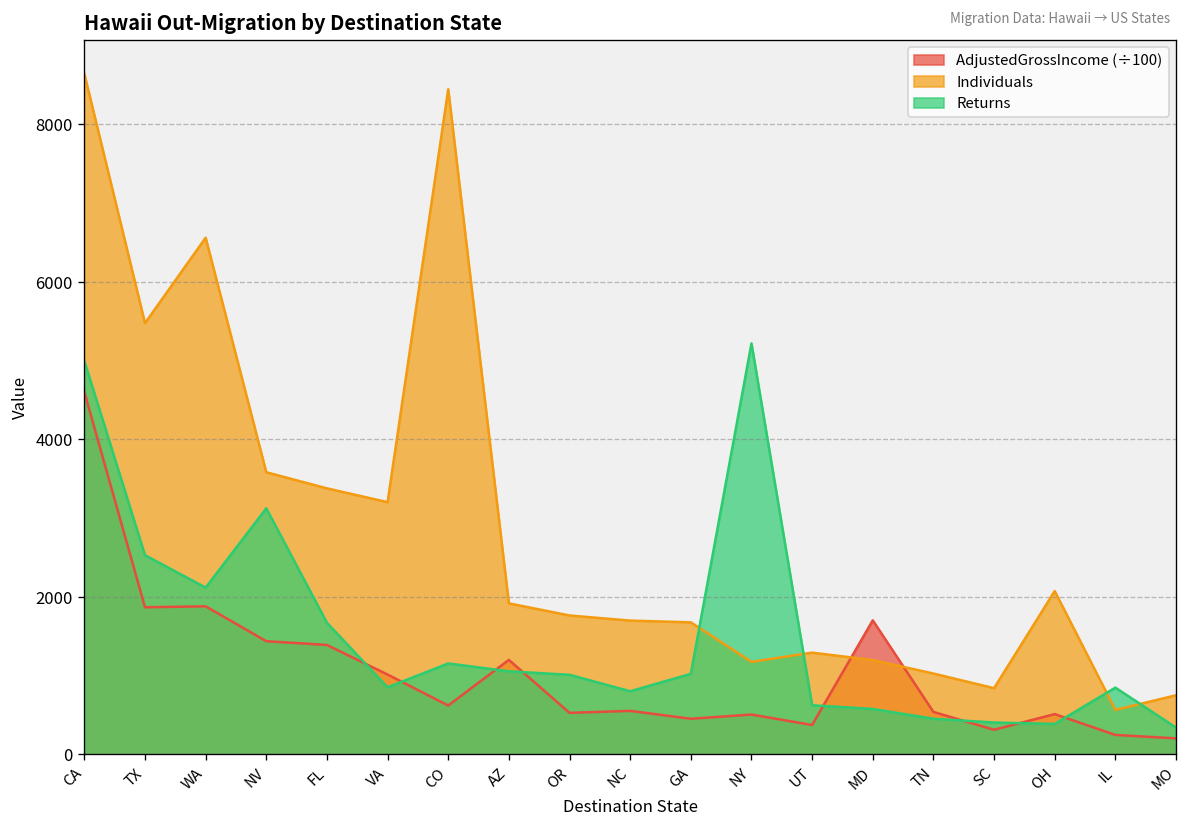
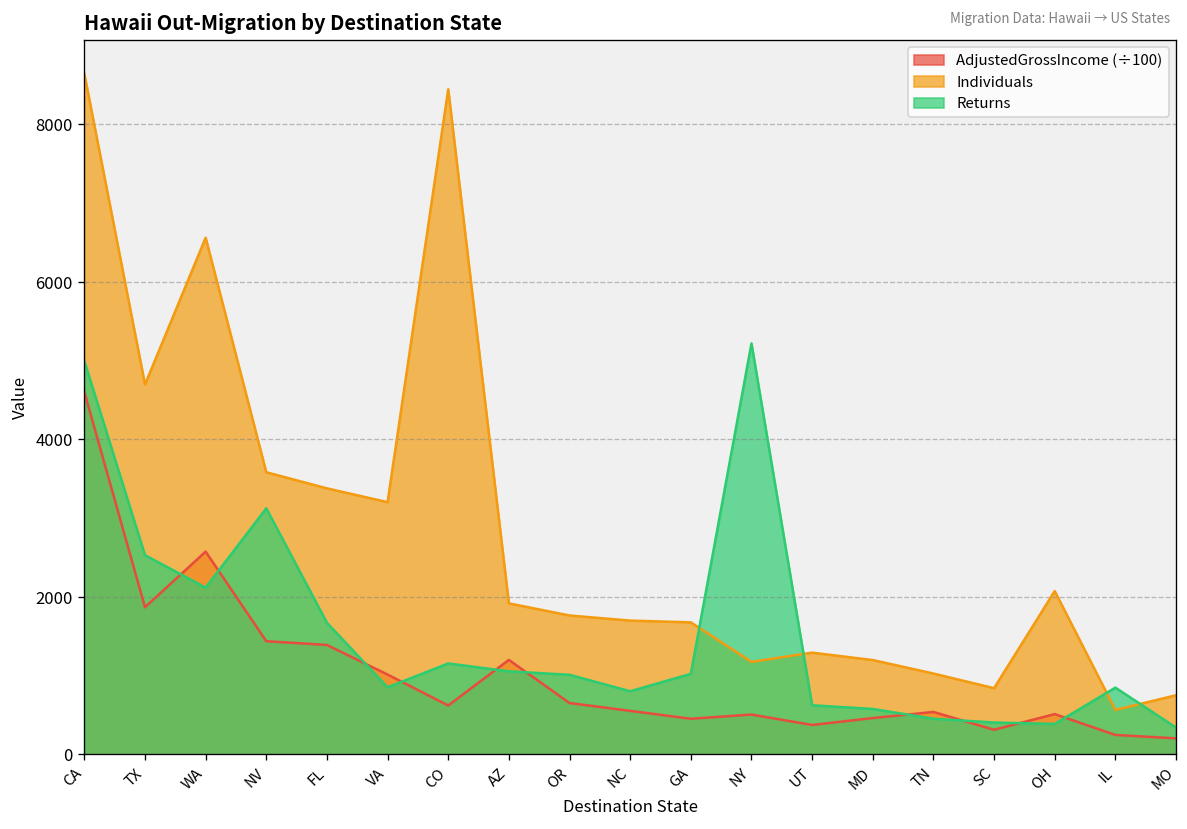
  {
    "AdjustedGrossIncome (÷100)": {
      "CA": 4600,
      "TX": 1900,
-     "WA": 1900,
+     "WA": 2600,
      "NV": 1400,
      "FL": 1400,
      "VA": 1000,
      "CO": 600,
      "AZ": 1200,
-     "OR": 500,
+     "OR": 700,
      "NC": 600,
      "GA": 500,
      "NY": 500,
      "UT": 400,
-     "MD": 1700,
+     "MD": 500,
      "TN": 500,
      "SC": 300,
      "OH": 500,
      "IL": 200,
      "MO": 200
    },
    "Individuals": {
      "CA": 8600,
-     "TX": 5500,
+     "TX": 4700,
      "WA": 6600,
      "NV": 3600,
      "FL": 3400,
      "VA": 3200,
      "CO": 8400,
      "AZ": 1900,
      "OR": 1800,
      "NC": 1700,
      "GA": 1700,
      "NY": 1200,
      "UT": 1300,
      "MD": 1200,
      "TN": 1000,
      "SC": 800,
      "OH": 2100,
      "IL": 600,
      "MO": 800
    },
    "Returns": {
      "CA": 5000,
      "TX": 2500,
      "WA": 2100,
      "NV": 3100,
      "FL": 1700,
      "VA": 900,
      "CO": 1200,
      "AZ": 1100,
      "OR": 1000,
      "NC": 800,
      "GA": 1000,
      "NY": 5200,
      "UT": 600,
      "MD": 600,
      "TN": 500,
      "SC": 400,
      "OH": 400,
      "IL": 800,
      "MO": 300
    }
  }
